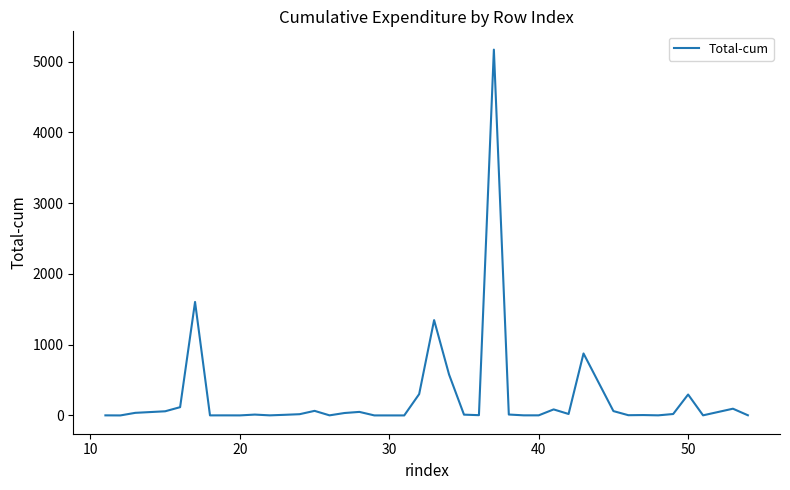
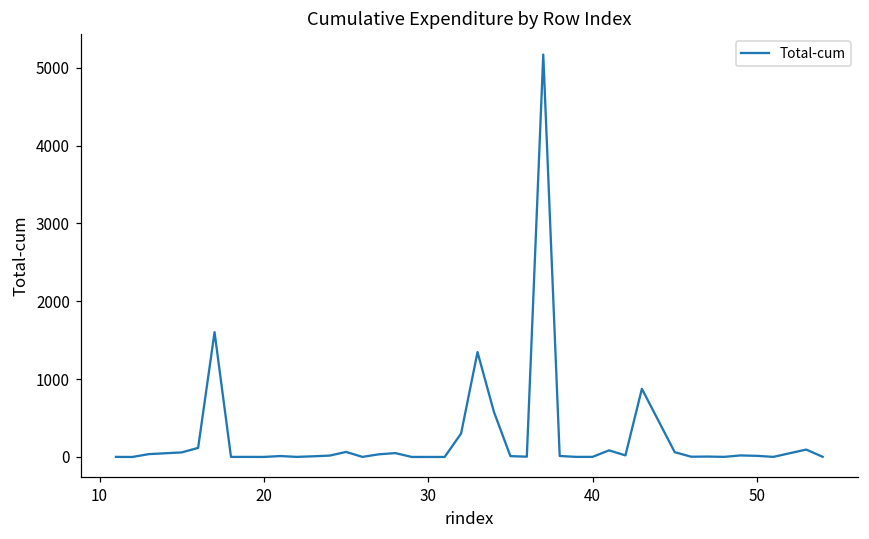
  {
    "20": 0,
    "40": 0,
-   "50": 300
+   "50": 0
  }
